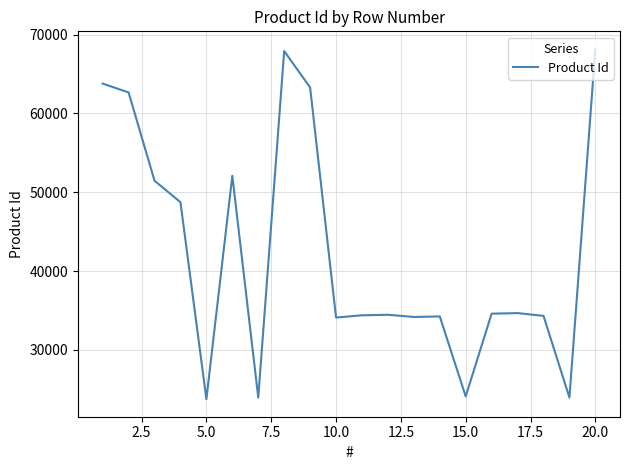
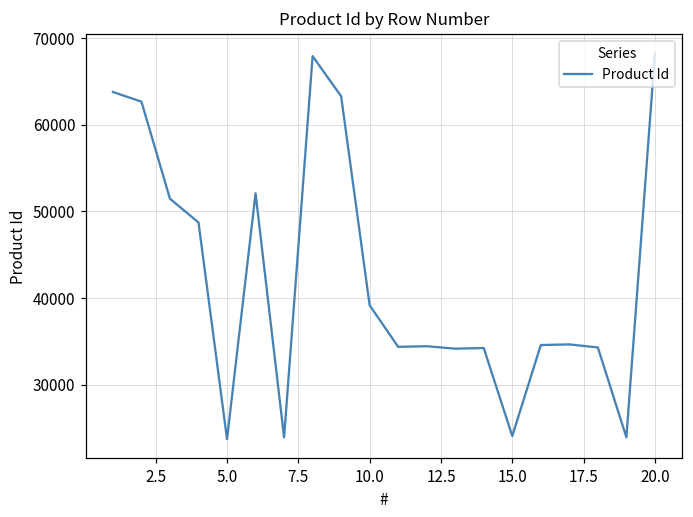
  {
    "5.0": 24000,
-   "10.0": 34000,
+   "10.0": 39000,
    "15.0": 24000
  }
